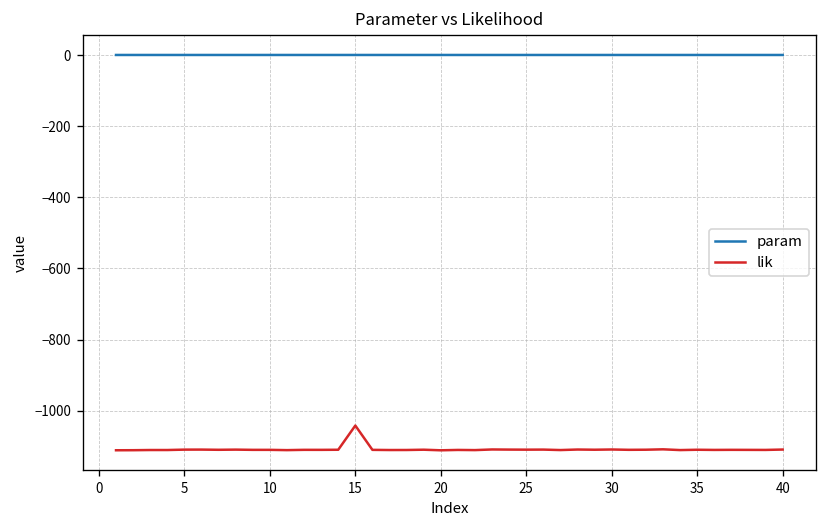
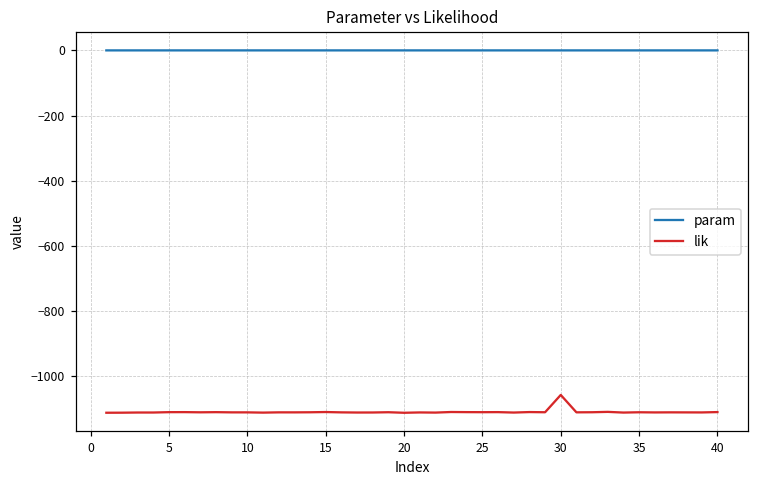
  {
    "param": {
      "5": 0,
      "10": 0,
      "15": 0,
      "20": 0,
      "25": 0,
      "30": 0,
      "35": 0,
      "40": 0
    },
    "lik": {
      "5": -1110,
      "10": -1110,
-     "15": -1040,
+     "15": -1110,
      "20": -1110,
      "25": -1110,
-     "30": -1110,
+     "30": -1060,
      "35": -1110,
      "40": -1110
    }
  }
